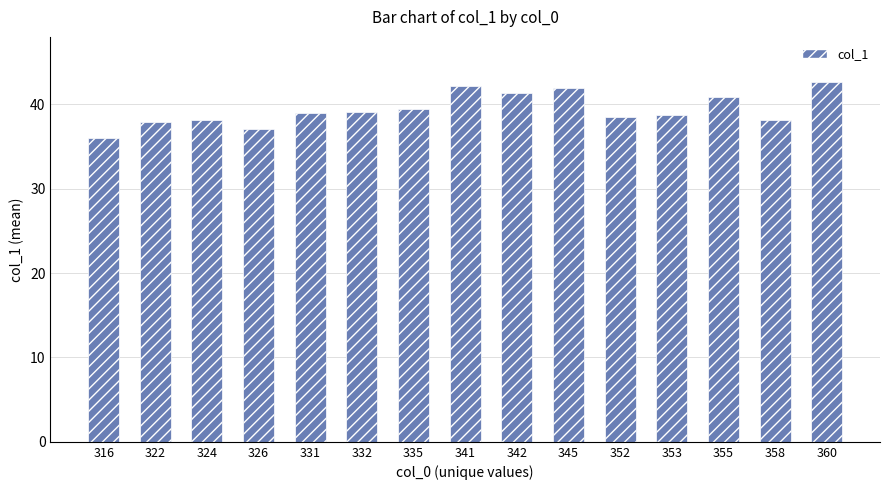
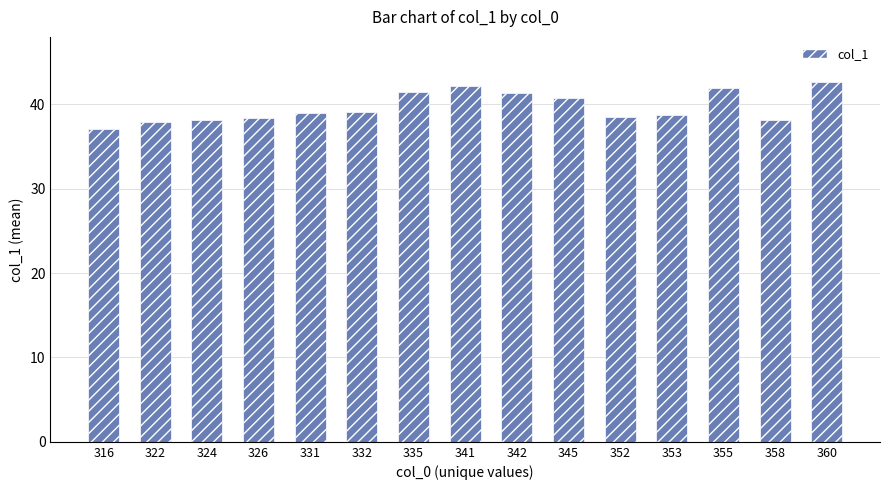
  {
-   "316": 36,
+   "316": 37,
    "322": 38,
    "324": 38,
-   "326": 37,
+   "326": 38,
    "331": 39,
    "332": 39,
-   "335": 39,
+   "335": 41,
    "341": 42,
    "342": 41,
-   "345": 42,
+   "345": 41,
    "352": 39,
    "353": 39,
-   "355": 41,
+   "355": 42,
    "358": 38,
    "360": 43
  }
